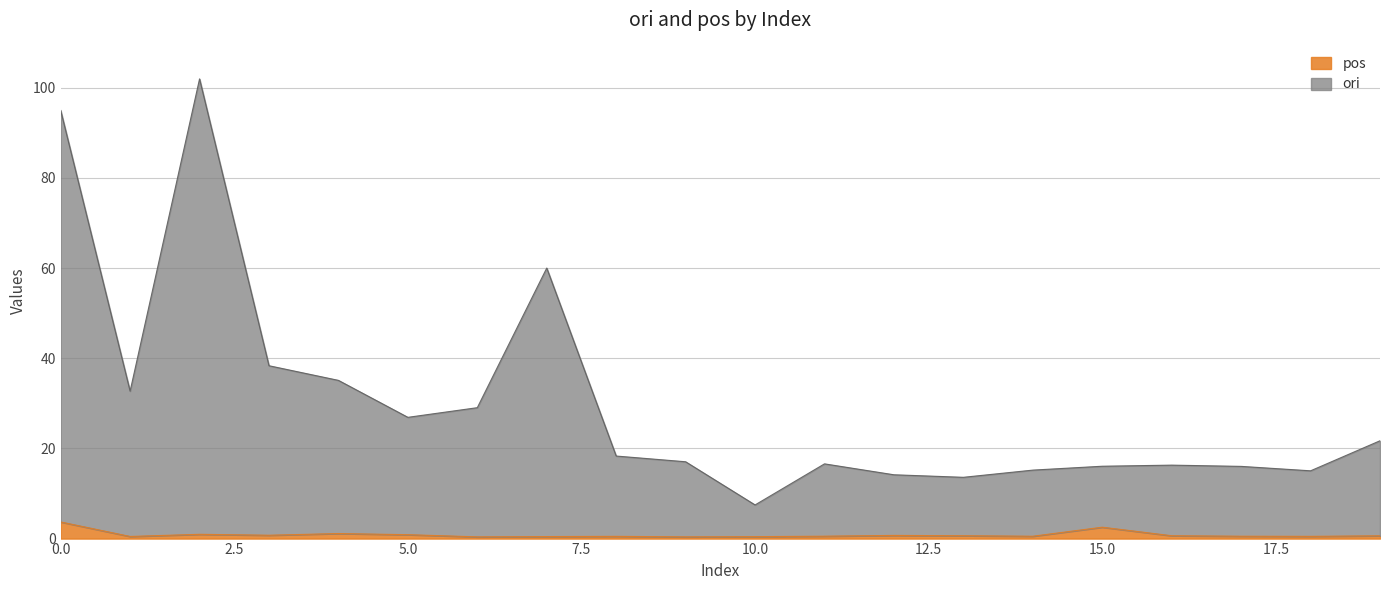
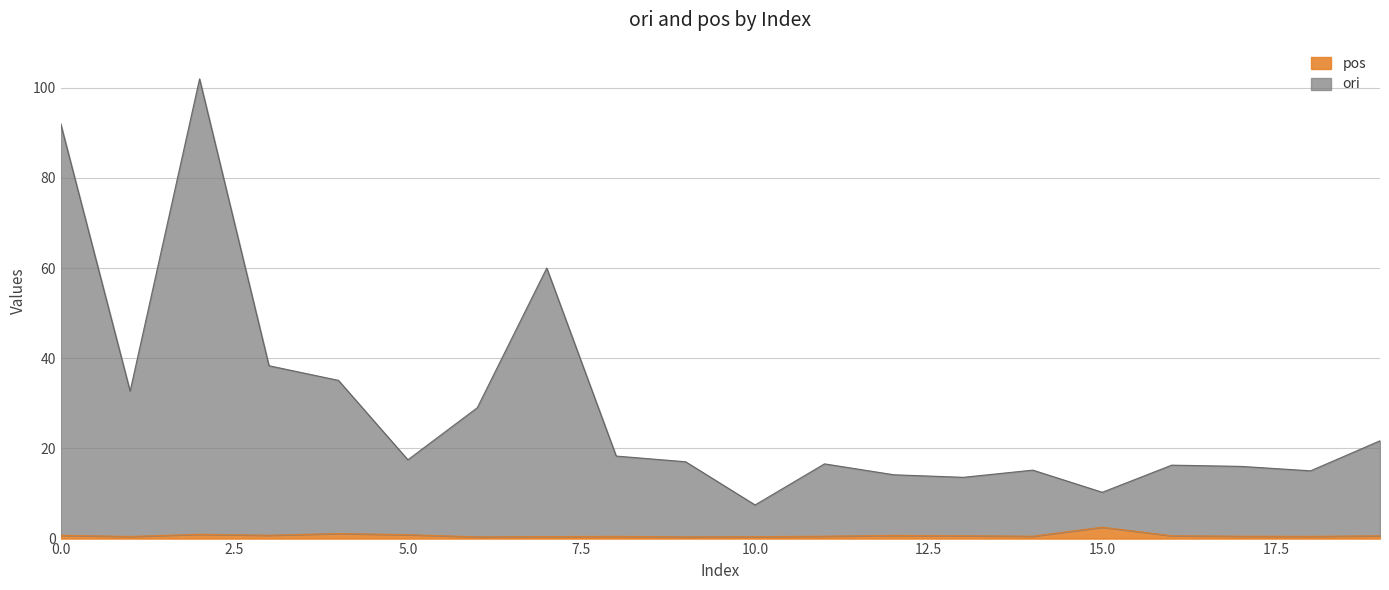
  {
    "pos": {
-     "0.0": 4,
+     "0.0": 1,
      "5.0": 1,
      "10.0": 0,
      "15.0": 3
    },
    "ori": {
      "0.0": 91,
-     "5.0": 26,
+     "5.0": 17,
      "10.0": 7,
-     "15.0": 14
+     "15.0": 8
    }
  }
